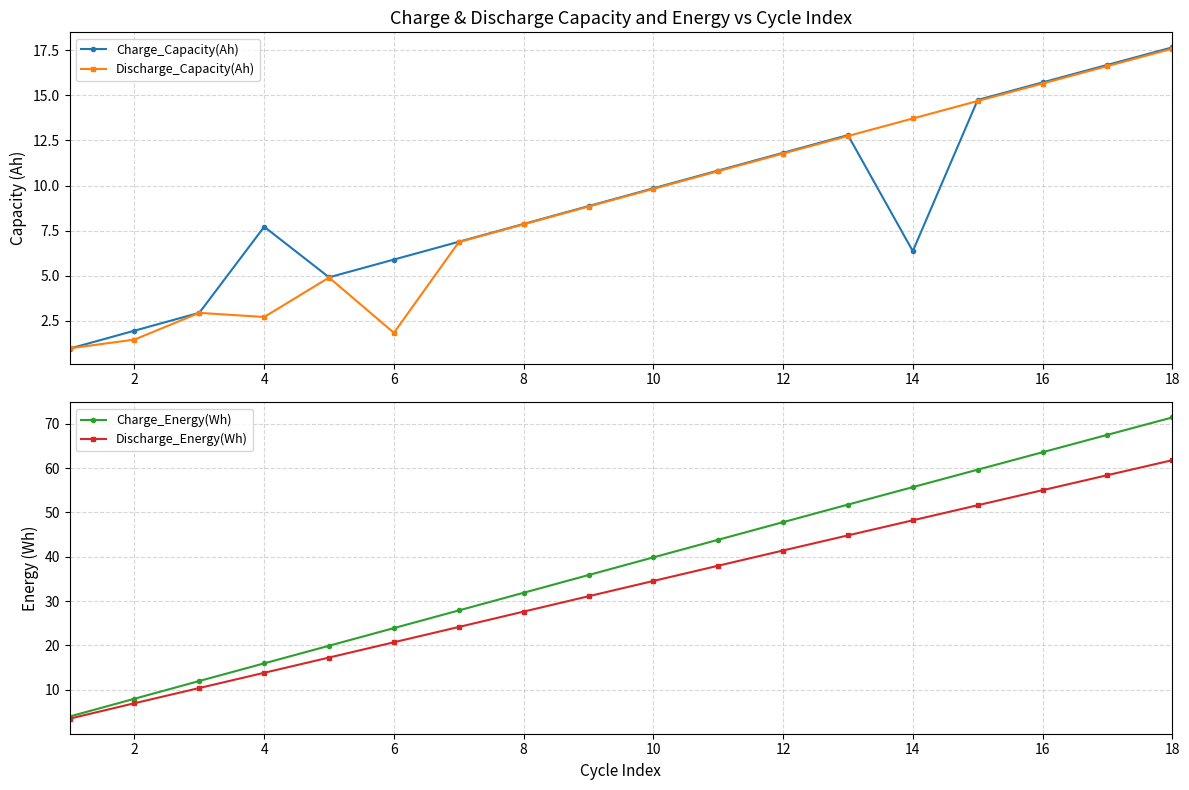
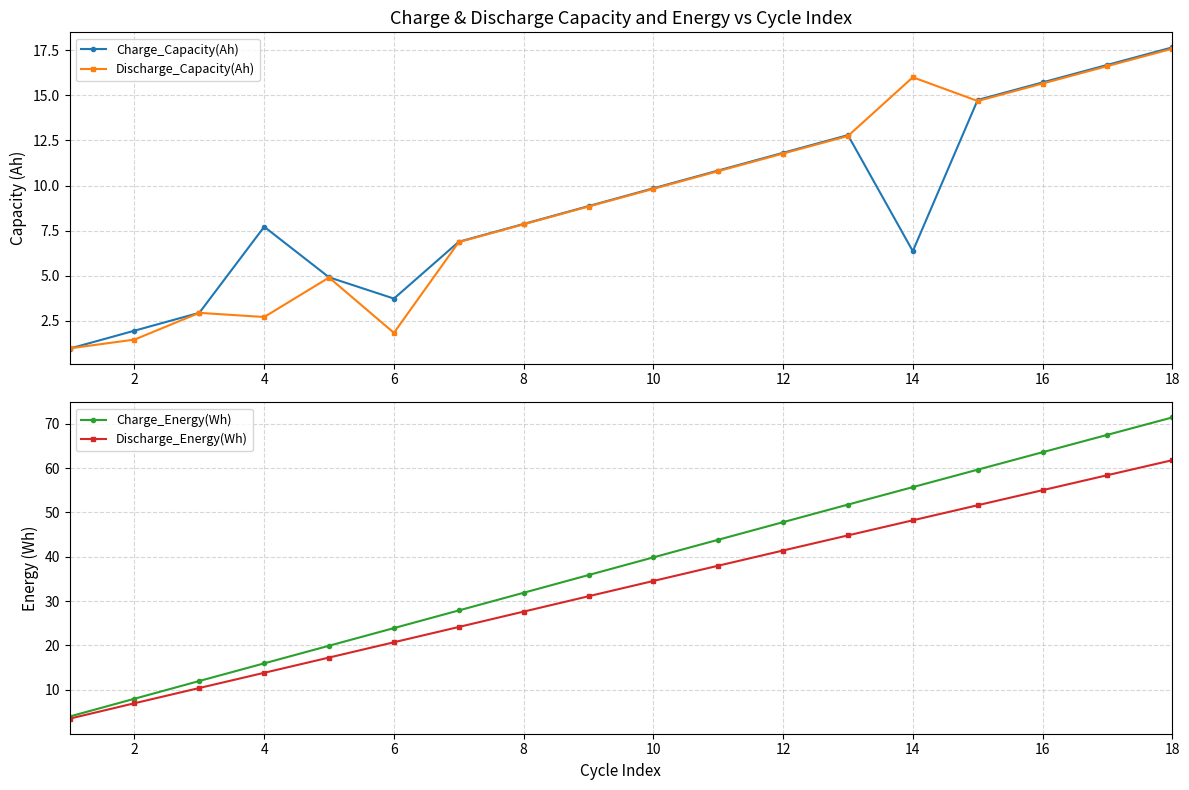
  {
    "Charge & Discharge Capacity and Energy vs Cycle Index": {
      "Charge_Capacity(Ah)": {
        "2": 2.0,
        "4": 7.7,
-       "6": 5.9,
+       "6": 3.7,
        "14": 6.4
      },
      "Discharge_Capacity(Ah)": {
        "2": 1.5,
        "4": 2.7,
        "6": 1.8,
-       "14": 13.7
+       "14": 16.0
      }
    }
  }
